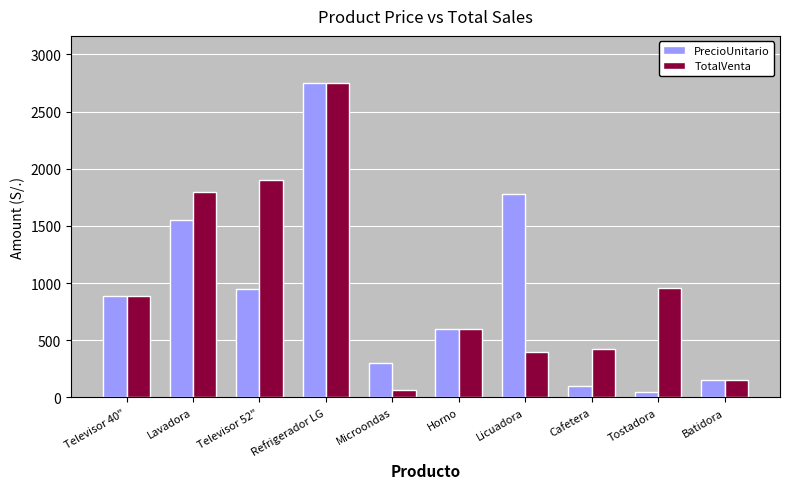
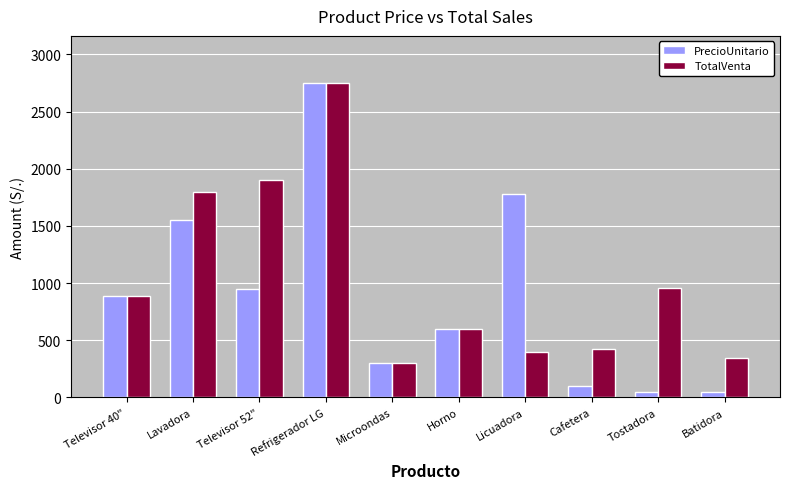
  {
    "PrecioUnitario": {
      "Televisor 40\"": 890,
      "Lavadora": 1550,
      "Televisor 52\"": 950,
      "Refrigerador LG": 2750,
      "Microondas": 300,
      "Horno": 600,
      "Licuadora": 1780,
      "Cafetera": 100,
      "Tostadora": 50,
-     "Batidora": 150
+     "Batidora": 40
    },
    "TotalVenta": {
      "Televisor 40\"": 890,
      "Lavadora": 1800,
      "Televisor 52\"": 1900,
      "Refrigerador LG": 2750,
-     "Microondas": 70,
+     "Microondas": 300,
      "Horno": 600,
      "Licuadora": 400,
      "Cafetera": 420,
      "Tostadora": 960,
-     "Batidora": 150
+     "Batidora": 340
    }
  }
